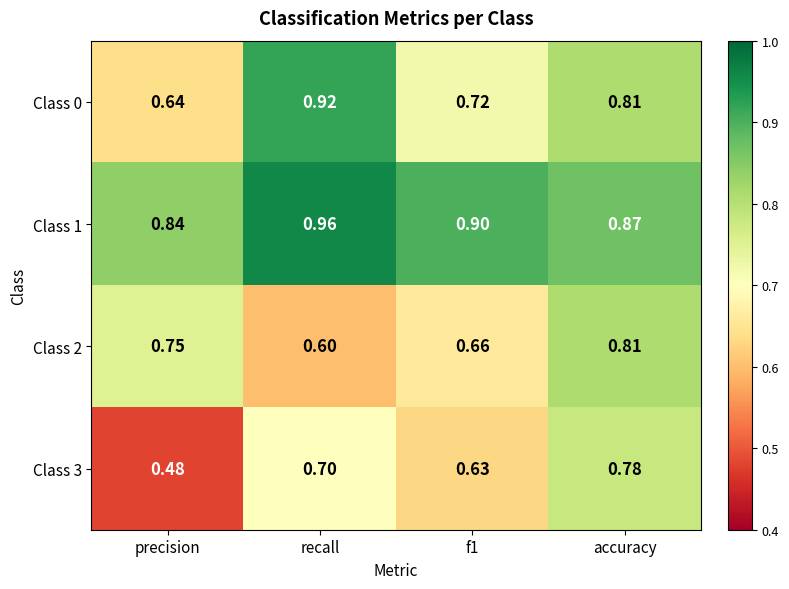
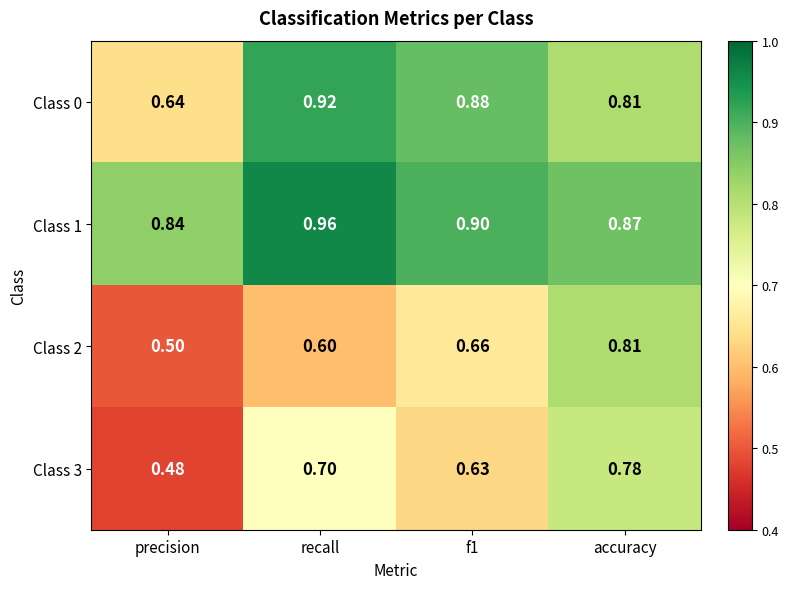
  {
    "Class 0": {
      "precision": 0.64,
      "recall": 0.92,
-     "f1": 0.72,
+     "f1": 0.88,
      "accuracy": 0.81
    },
    "Class 1": {
      "precision": 0.84,
      "recall": 0.96,
      "f1": 0.90,
      "accuracy": 0.87
    },
    "Class 2": {
-     "precision": 0.75,
+     "precision": 0.50,
      "recall": 0.60,
      "f1": 0.66,
      "accuracy": 0.81
    },
    "Class 3": {
      "precision": 0.48,
      "recall": 0.70,
      "f1": 0.63,
      "accuracy": 0.78
    }
  }
